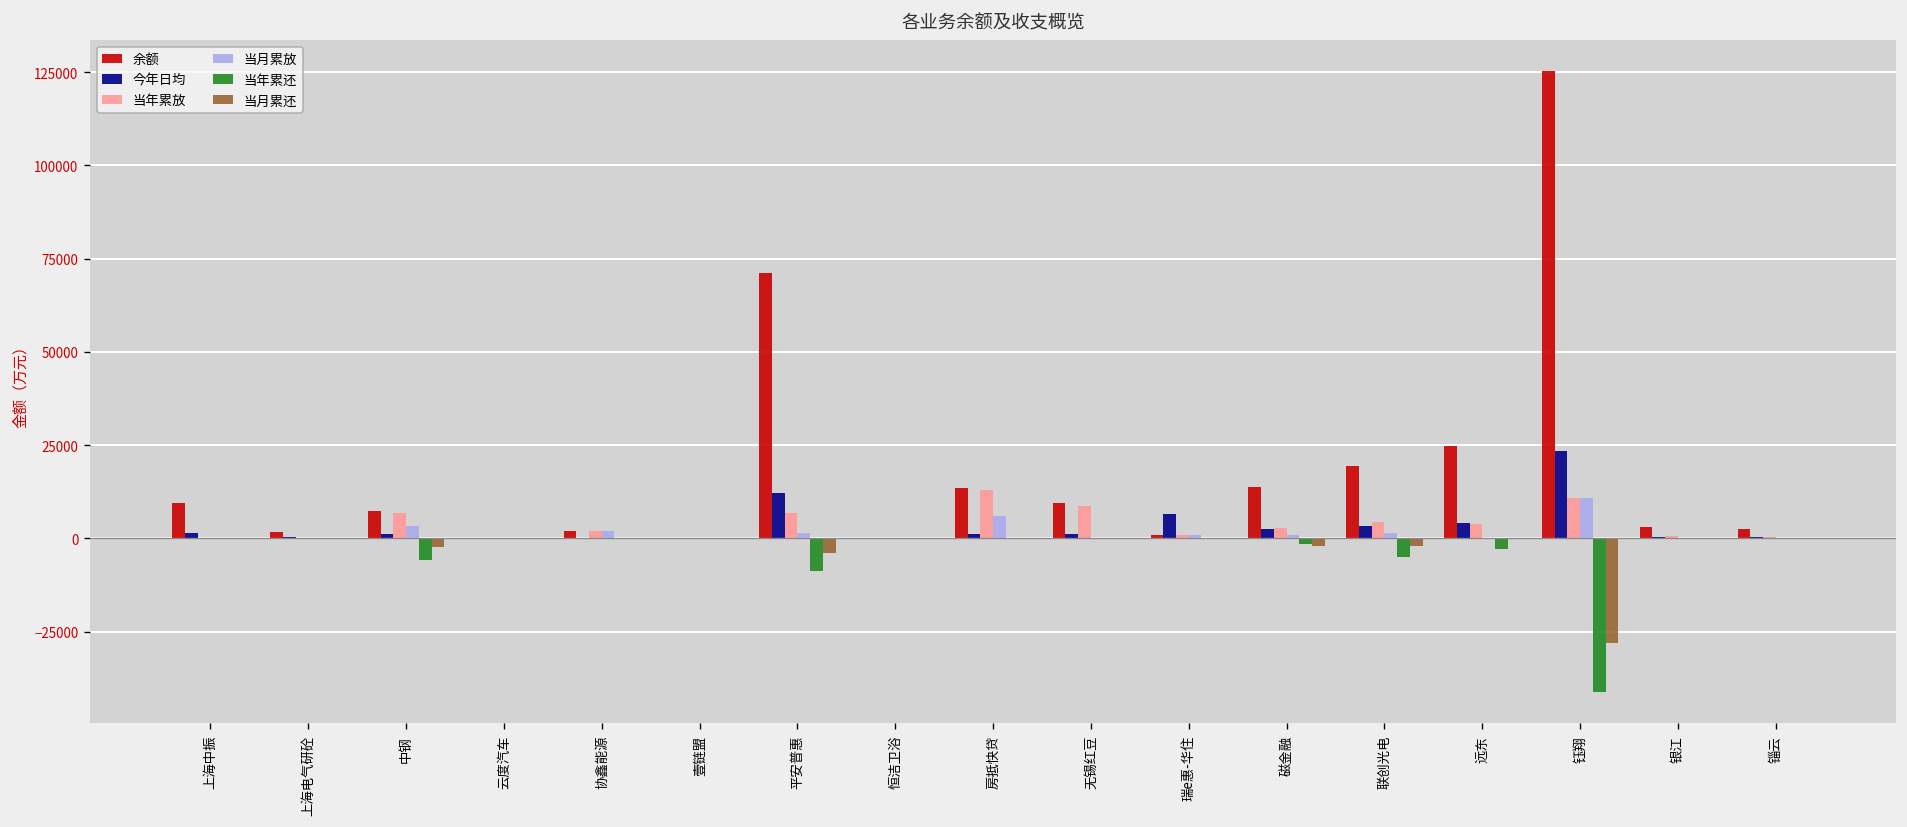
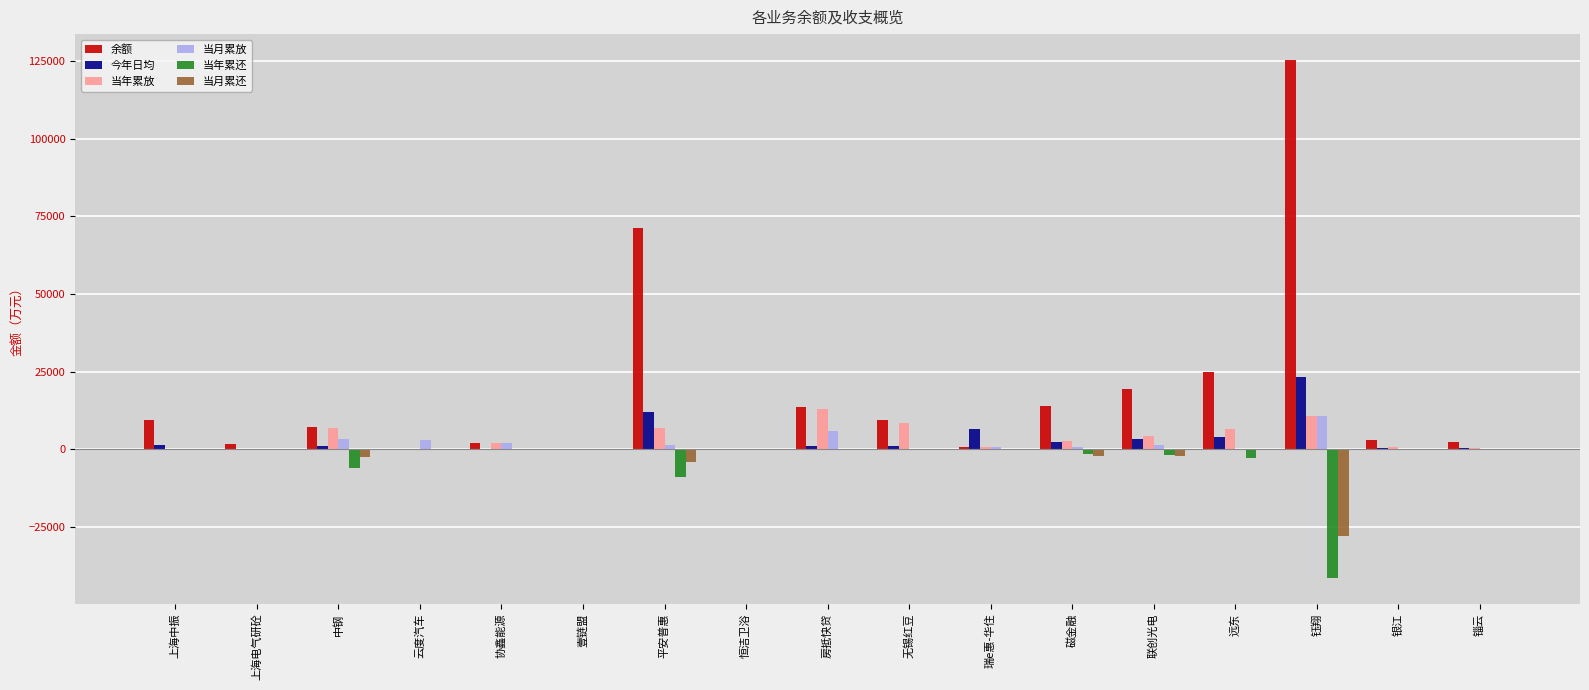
  {
    "余额": {
      "上海中振": 10000,
      "上海电气研砼": 2000,
      "中钢": 7000,
      "协鑫能源": 2000,
      "平安普惠": 71000,
      "房抵快贷": 14000,
      "无锡红豆": 10000,
      "瑞e惠-华住": 1000,
      "磁金融": 14000,
      "联创光电": 19000,
      "远东": 25000,
      "钰翔": 125000,
      "银江": 3000,
      "锱云": 3000
    },
    "今年日均": {
      "上海中振": 2000,
      "中钢": 1000,
      "平安普惠": 12000,
      "房抵快贷": 1000,
      "无锡红豆": 1000,
      "瑞e惠-华住": 6000,
      "磁金融": 2000,
      "联创光电": 3000,
      "远东": 4000,
      "钰翔": 23000
    },
    "当年累放": {
      "上海中振": 0,
      "上海电气研砼": 0,
      "中钢": 7000,
      "协鑫能源": 2000,
      "平安普惠": 7000,
      "恒洁卫浴": 0,
      "房抵快贷": 13000,
      "无锡红豆": 9000,
      "瑞e惠-华住": 1000,
      "磁金融": 3000,
      "联创光电": 4000,
-     "远东": 4000,
+     "远东": 7000,
      "钰翔": 11000
    },
    "当月累放": {
      "上海中振": 0,
      "上海电气研砼": 0,
      "中钢": 3000,
-     "云度汽车": 0,
+     "云度汽车": 3000,
      "协鑫能源": 2000,
      "平安普惠": 1000,
      "恒洁卫浴": 0,
      "房抵快贷": 6000,
      "无锡红豆": 0,
      "瑞e惠-华住": 1000,
      "磁金融": 1000,
      "联创光电": 2000,
      "远东": 0,
      "钰翔": 11000,
      "银江": 0
    },
    "当年累还": {
      "上海中振": 0,
      "上海电气研砼": 0,
      "中钢": -6000,
      "协鑫能源": 0,
      "平安普惠": -9000,
      "恒洁卫浴": 0,
      "房抵快贷": 0,
      "无锡红豆": 0,
      "瑞e惠-华住": 0,
      "磁金融": -1000,
-     "联创光电": -5000,
+     "联创光电": -2000,
      "远东": -3000,
      "钰翔": -41000,
      "银江": 0,
      "锱云": 0
    },
    "当月累还": {
      "上海中振": 0,
      "上海电气研砼": 0,
      "中钢": -2000,
      "协鑫能源": 0,
      "平安普惠": -4000,
      "恒洁卫浴": 0,
      "房抵快贷": 0,
      "无锡红豆": 0,
      "瑞e惠-华住": 0,
      "磁金融": -2000,
      "联创光电": -2000,
      "钰翔": -28000,
      "银江": 0,
      "锱云": 0
    }
  }
